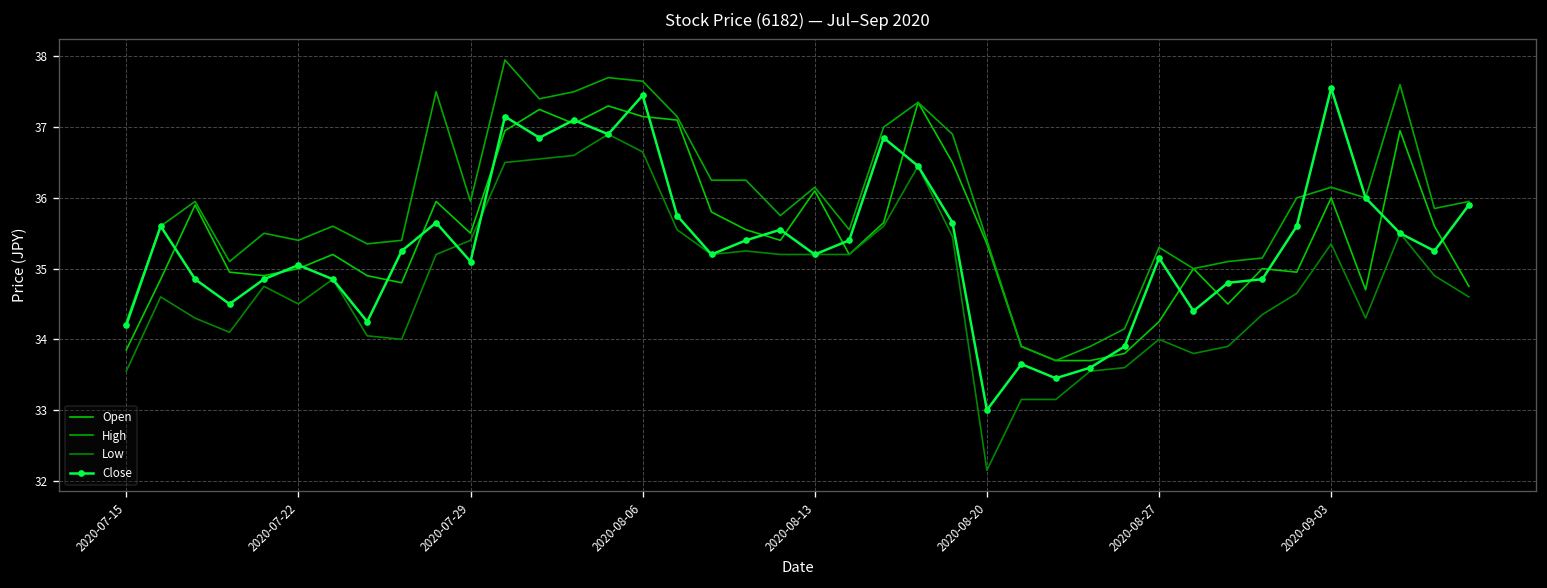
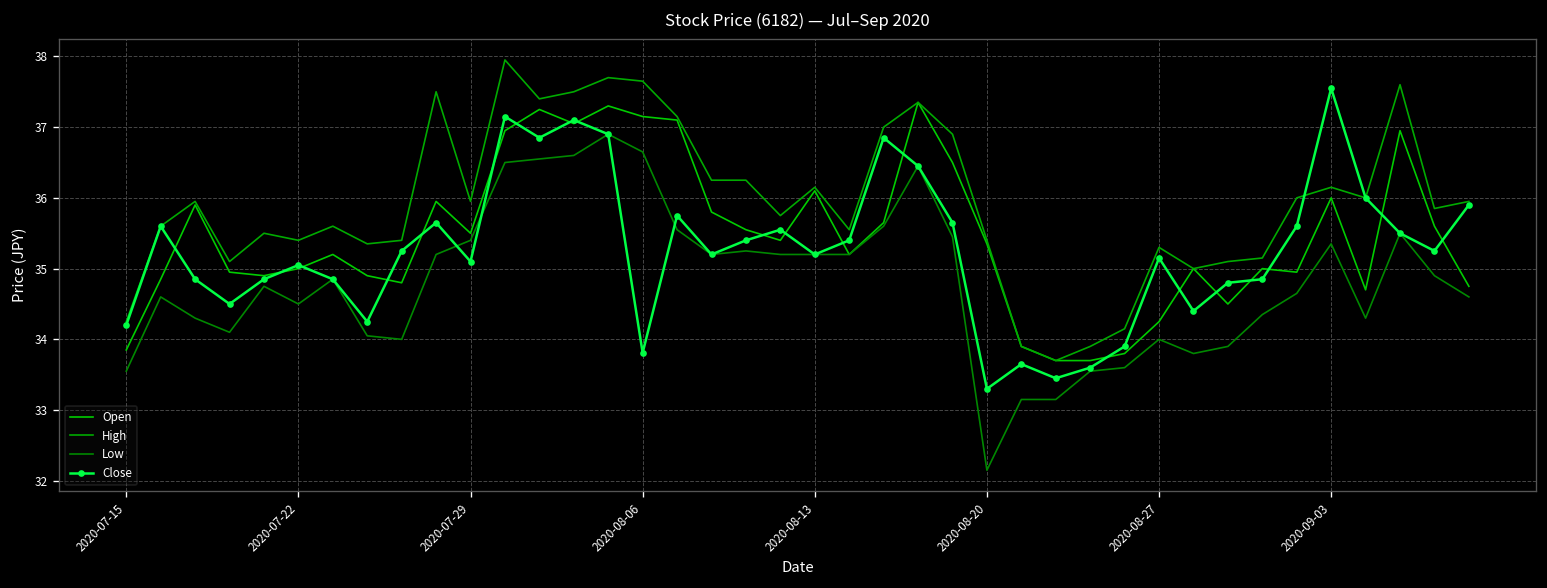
  {
    "Close": {
      "2020-07-15": 34.2,
      "2020-07-22": 35.1,
      "2020-07-29": 35.1,
-     "2020-08-06": 37.5,
-     "2020-08-20": 33.0,
+     "2020-08-06": 33.8,
+     "2020-08-20": 33.3,
      "2020-08-27": 35.2,
      "2020-09-03": 37.6
    }
  }
